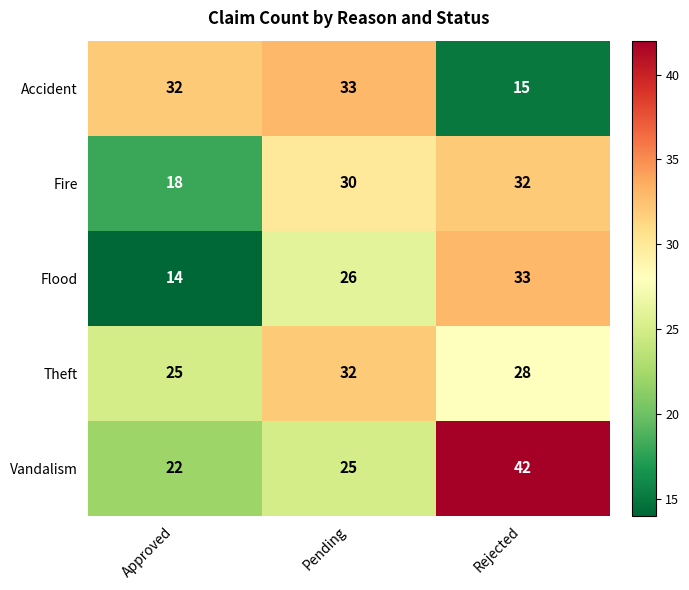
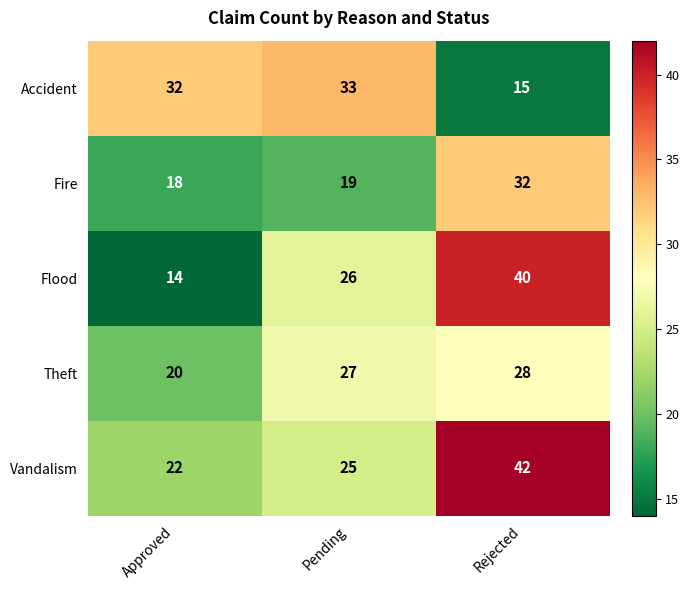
  {
    "Accident": {
      "Approved": 32,
      "Pending": 33,
      "Rejected": 15
    },
    "Fire": {
      "Approved": 18,
-     "Pending": 30,
+     "Pending": 19,
      "Rejected": 32
    },
    "Flood": {
      "Approved": 14,
      "Pending": 26,
-     "Rejected": 33
+     "Rejected": 40
    },
    "Theft": {
-     "Approved": 25,
-     "Pending": 32,
+     "Approved": 20,
+     "Pending": 27,
      "Rejected": 28
    },
    "Vandalism": {
      "Approved": 22,
      "Pending": 25,
      "Rejected": 42
    }
  }
